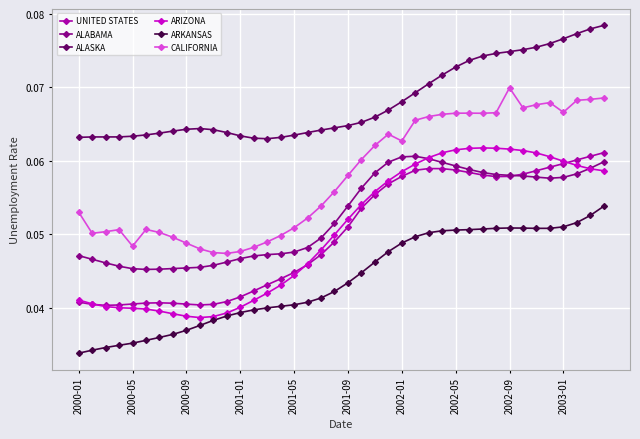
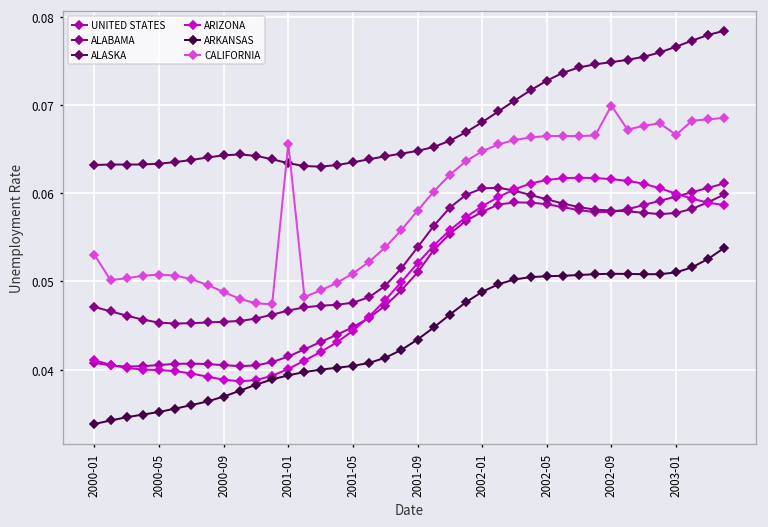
  {
    "CALIFORNIA": {
      "2000-01": 0.053,
-     "2000-05": 0.048,
+     "2000-05": 0.051,
      "2000-09": 0.049,
-     "2001-01": 0.048,
+     "2001-01": 0.066,
      "2001-05": 0.051,
      "2001-09": 0.058,
-     "2002-01": 0.063,
+     "2002-01": 0.065,
      "2002-05": 0.066,
      "2002-09": 0.070,
      "2003-01": 0.067
    }
  }
